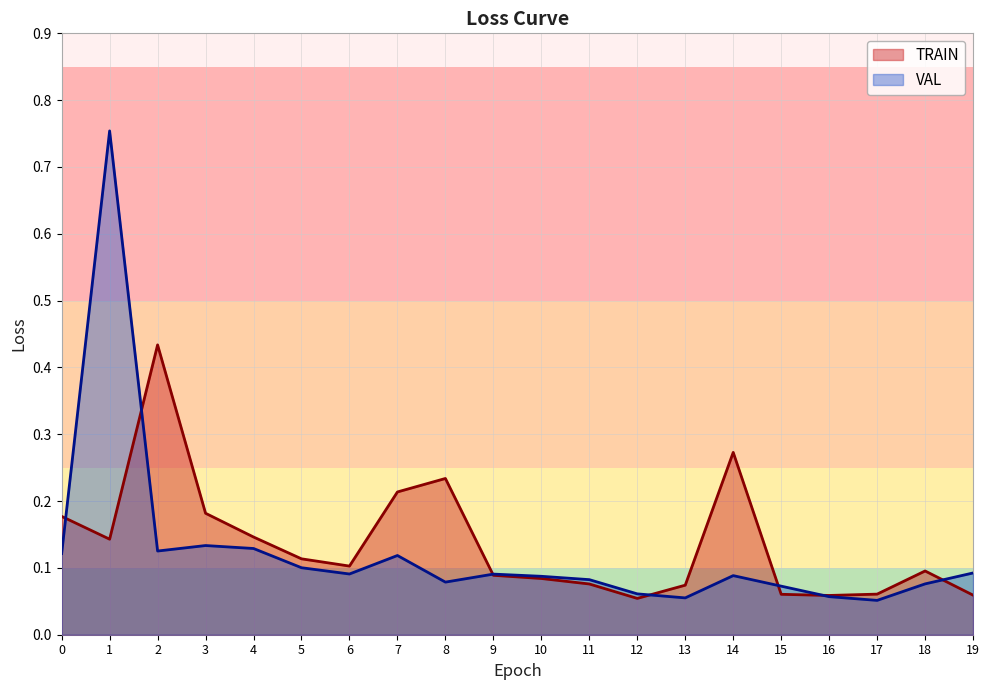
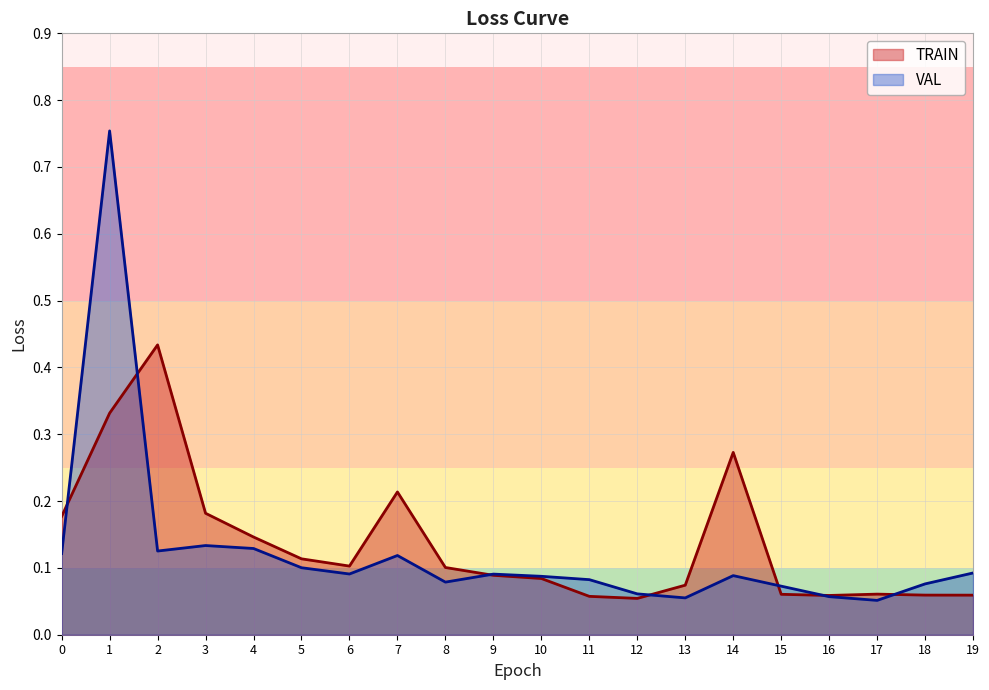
  {
    "TRAIN": {
      "0": 0.18,
-     "1": 0.14,
+     "1": 0.33,
      "2": 0.43,
      "3": 0.18,
      "4": 0.15,
      "5": 0.11,
      "6": 0.10,
      "7": 0.21,
-     "8": 0.23,
-     "11": 0.08,
+     "8": 0.10,
+     "11": 0.06,
      "12": 0.05,
      "13": 0.07,
      "14": 0.27,
      "15": 0.06,
      "17": 0.06,
-     "18": 0.10,
+     "18": 0.06,
      "19": 0.06
    },
    "VAL": {
      "0": 0.12,
      "1": 0.75,
      "2": 0.13,
      "3": 0.13,
      "4": 0.13,
      "5": 0.10,
      "6": 0.09,
      "7": 0.12,
      "8": 0.08,
      "11": 0.08,
      "12": 0.06,
      "13": 0.06,
      "14": 0.09,
      "15": 0.07,
      "17": 0.05,
      "18": 0.08,
      "19": 0.09
    }
  }
